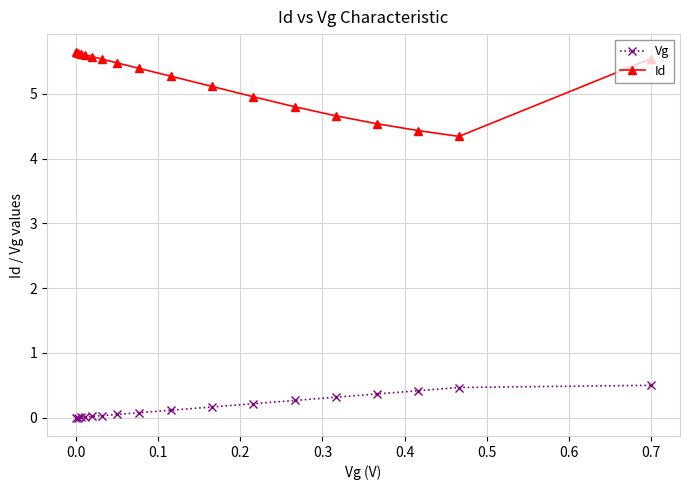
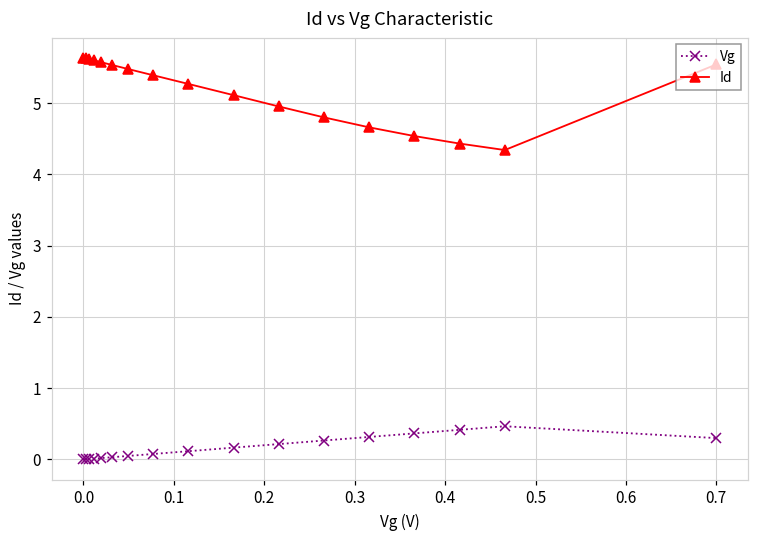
  {
    "Vg": {
      "0.0": 0.0,
-     "0.7": 0.5
+     "0.7": 0.3
    },
    "Id": {
      "0.0": 5.6
    }
  }
